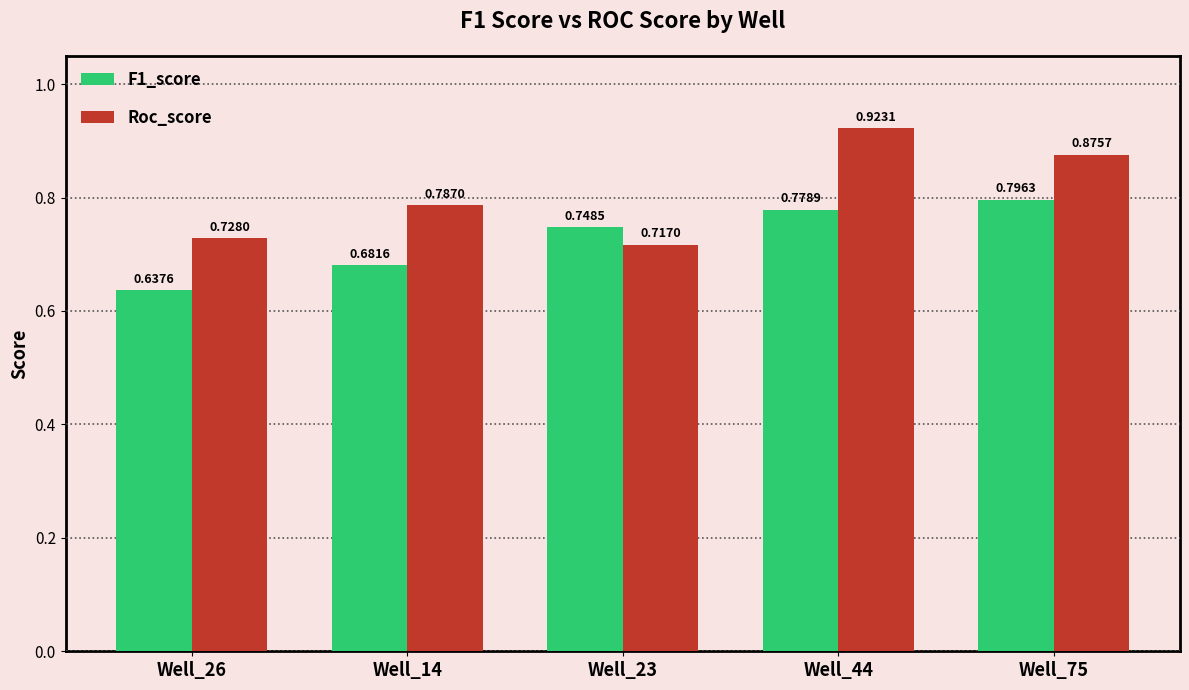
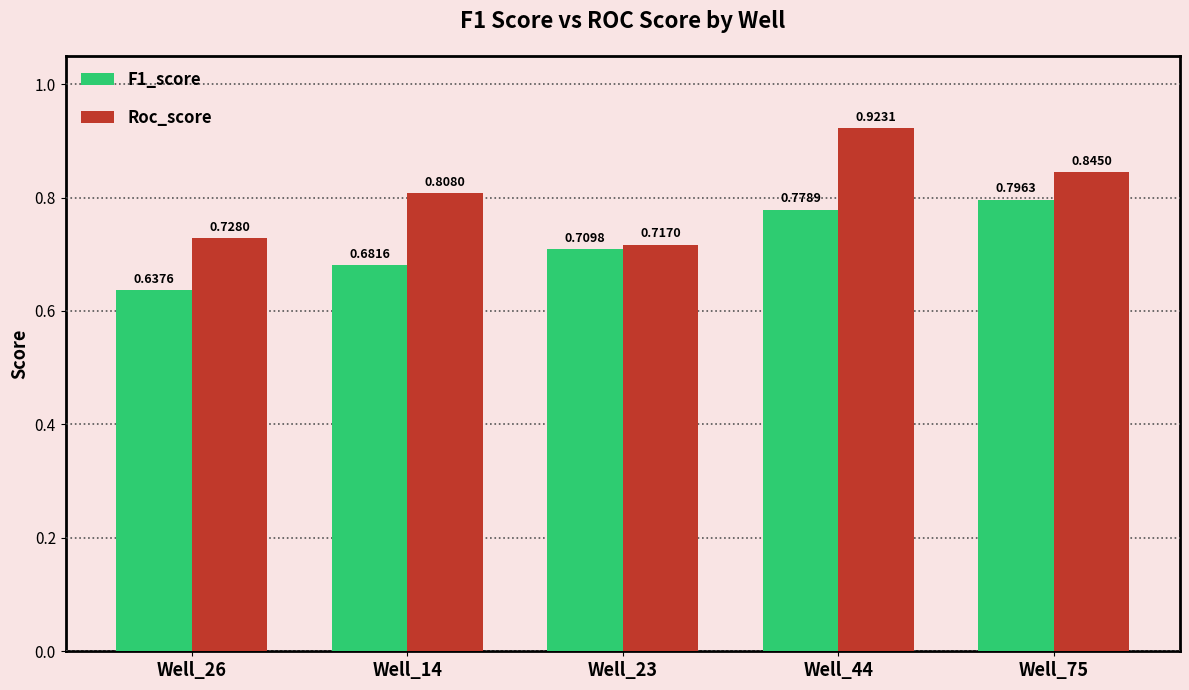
  {
    "F1_score": {
      "Well_26": 0.6376,
      "Well_14": 0.6816,
-     "Well_23": 0.7485,
+     "Well_23": 0.7098,
      "Well_44": 0.7789,
      "Well_75": 0.7963
    },
    "Roc_score": {
      "Well_26": 0.7280,
-     "Well_14": 0.7870,
+     "Well_14": 0.8080,
      "Well_23": 0.7170,
      "Well_44": 0.9231,
-     "Well_75": 0.8757
+     "Well_75": 0.8450
    }
  }
